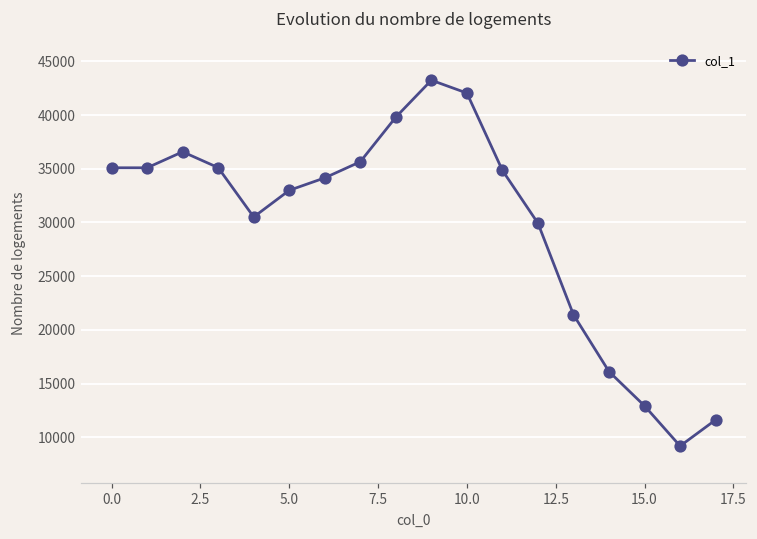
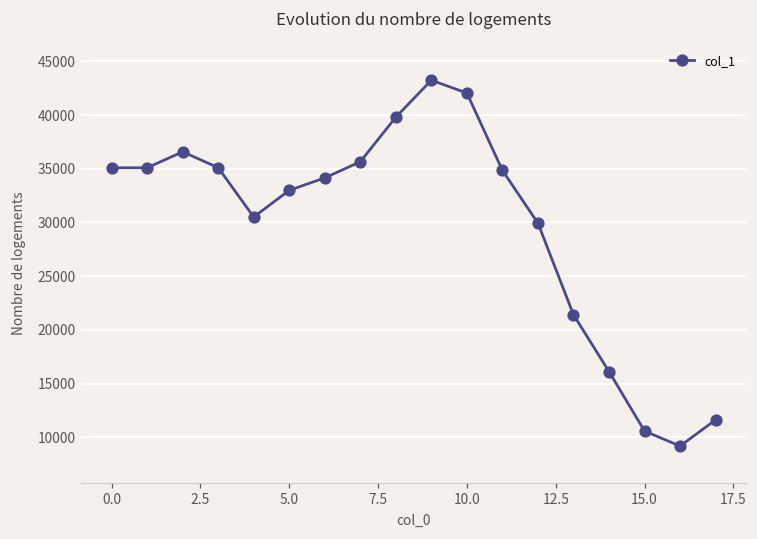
  {
    "0.0": 35000,
    "5.0": 33000,
    "10.0": 42000,
-   "15.0": 13000
+   "15.0": 11000
  }
